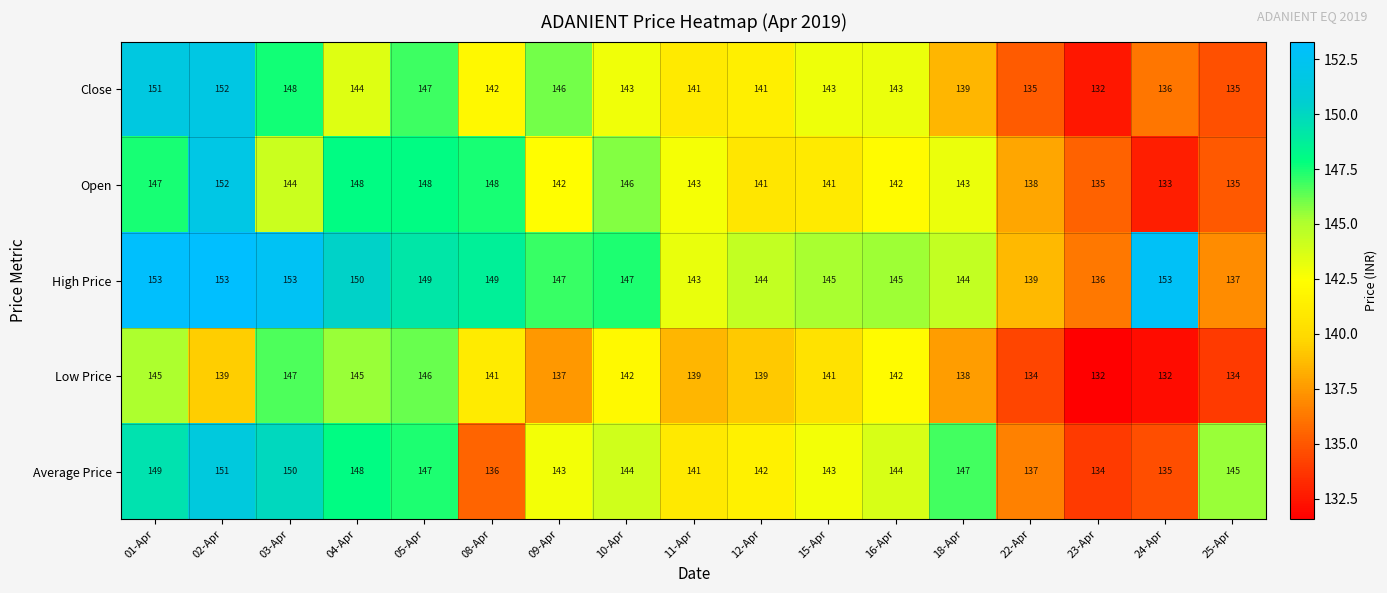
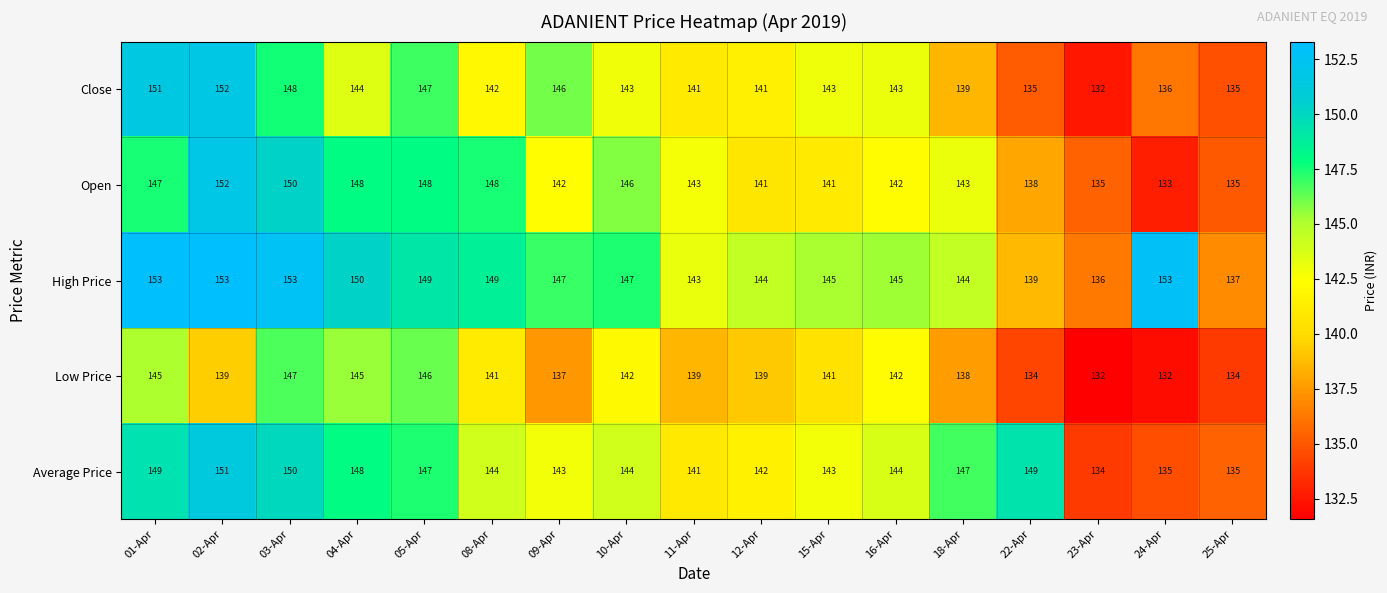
  {
    "Close": {
      "01-Apr": 151,
      "02-Apr": 152,
      "03-Apr": 148,
      "04-Apr": 144,
      "05-Apr": 147,
      "08-Apr": 142,
      "09-Apr": 146,
      "10-Apr": 143,
      "11-Apr": 141,
      "12-Apr": 141,
      "15-Apr": 143,
      "16-Apr": 143,
      "18-Apr": 139,
      "22-Apr": 135,
      "23-Apr": 132,
      "24-Apr": 136,
      "25-Apr": 135
    },
    "Open": {
      "01-Apr": 147,
      "02-Apr": 152,
-     "03-Apr": 144,
+     "03-Apr": 150,
      "04-Apr": 148,
      "05-Apr": 148,
      "08-Apr": 148,
      "09-Apr": 142,
      "10-Apr": 146,
      "11-Apr": 143,
      "12-Apr": 141,
      "15-Apr": 141,
      "16-Apr": 142,
      "18-Apr": 143,
      "22-Apr": 138,
      "23-Apr": 135,
      "24-Apr": 133,
      "25-Apr": 135
    },
    "High Price": {
      "01-Apr": 153,
      "02-Apr": 153,
      "03-Apr": 153,
      "04-Apr": 150,
      "05-Apr": 149,
      "08-Apr": 149,
      "09-Apr": 147,
      "10-Apr": 147,
      "11-Apr": 143,
      "12-Apr": 144,
      "15-Apr": 145,
      "16-Apr": 145,
      "18-Apr": 144,
      "22-Apr": 139,
      "23-Apr": 136,
      "24-Apr": 153,
      "25-Apr": 137
    },
    "Low Price": {
      "01-Apr": 145,
      "02-Apr": 139,
      "03-Apr": 147,
      "04-Apr": 145,
      "05-Apr": 146,
      "08-Apr": 141,
      "09-Apr": 137,
      "10-Apr": 142,
      "11-Apr": 139,
      "12-Apr": 139,
      "15-Apr": 141,
      "16-Apr": 142,
      "18-Apr": 138,
      "22-Apr": 134,
      "23-Apr": 132,
      "24-Apr": 132,
      "25-Apr": 134
    },
    "Average Price": {
      "01-Apr": 149,
      "02-Apr": 151,
      "03-Apr": 150,
      "04-Apr": 148,
      "05-Apr": 147,
-     "08-Apr": 136,
+     "08-Apr": 144,
      "09-Apr": 143,
      "10-Apr": 144,
      "11-Apr": 141,
      "12-Apr": 142,
      "15-Apr": 143,
      "16-Apr": 144,
      "18-Apr": 147,
-     "22-Apr": 137,
+     "22-Apr": 149,
      "23-Apr": 134,
      "24-Apr": 135,
-     "25-Apr": 145
+     "25-Apr": 135
    }
  }
